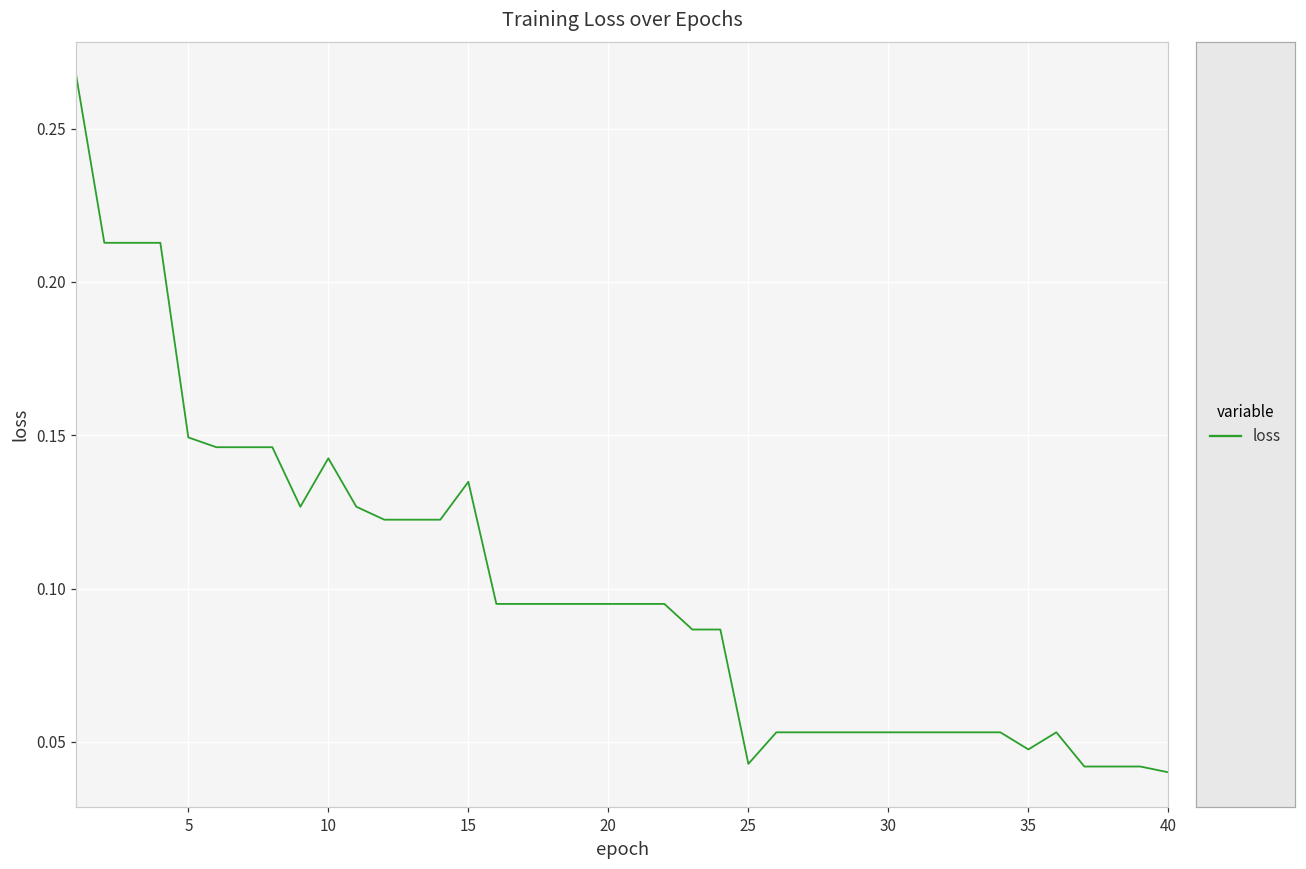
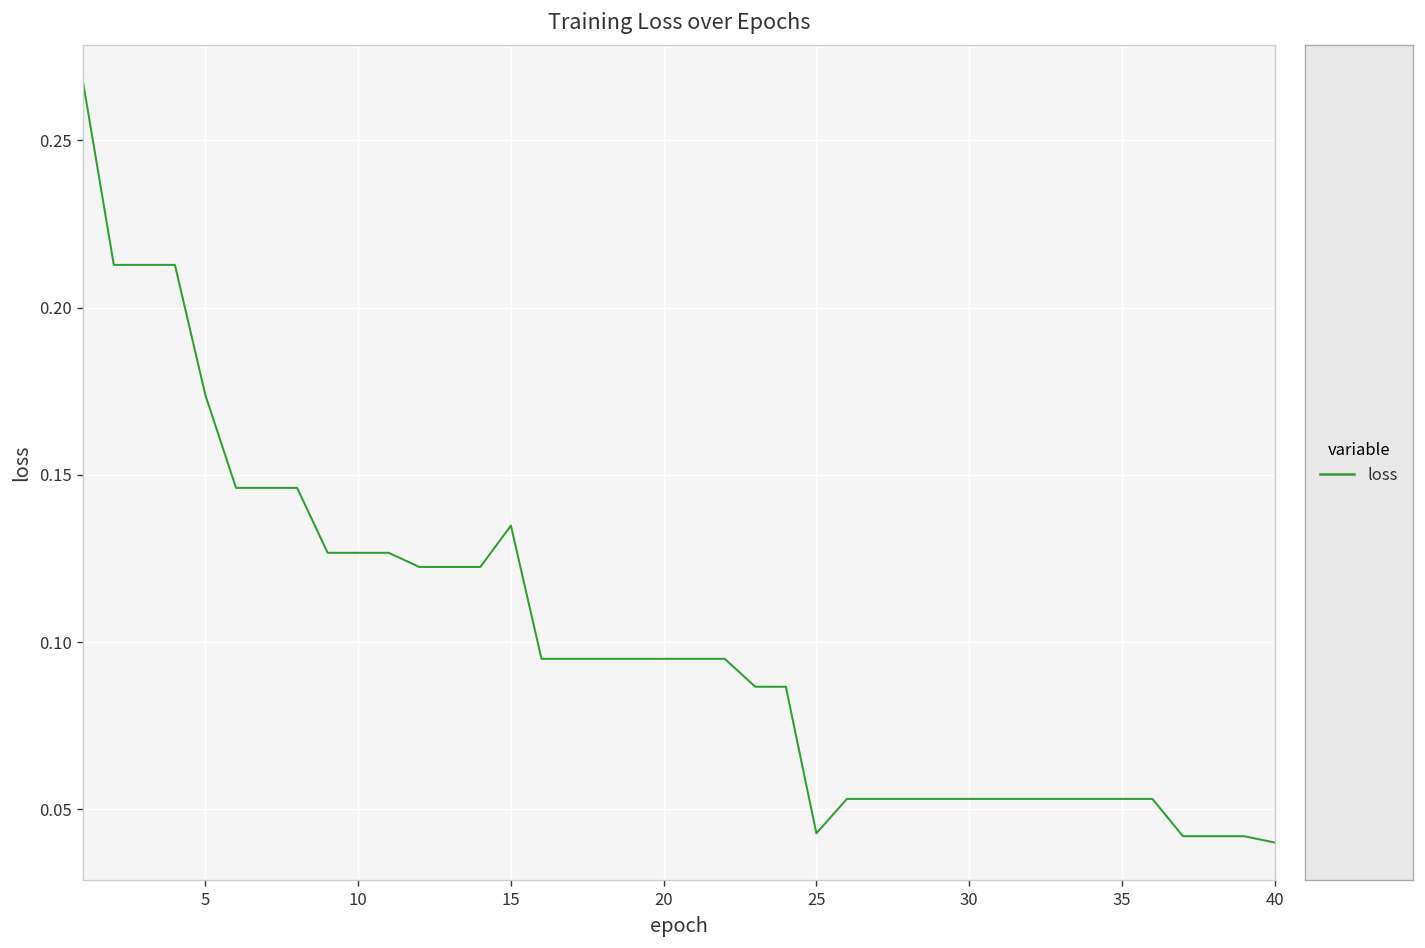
  {
-   "5": 0.149,
-   "10": 0.142,
+   "5": 0.174,
+   "10": 0.127,
    "15": 0.135,
    "20": 0.095,
    "25": 0.043,
    "30": 0.053,
-   "35": 0.048,
+   "35": 0.053,
    "40": 0.040
  }
